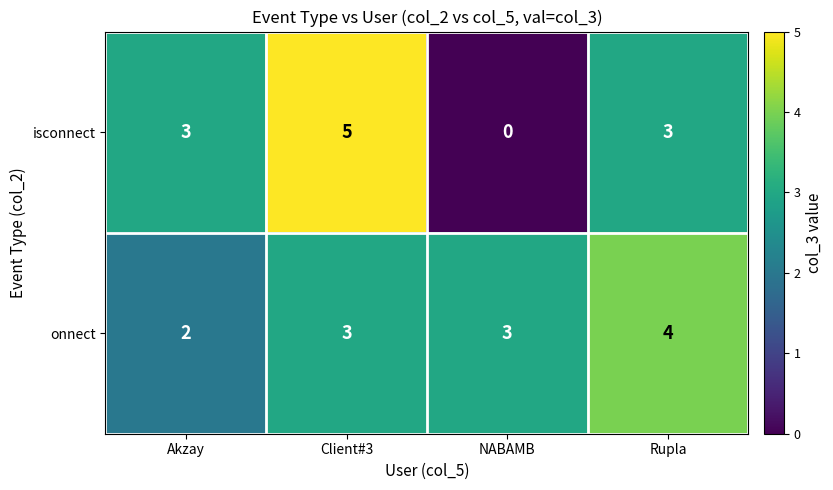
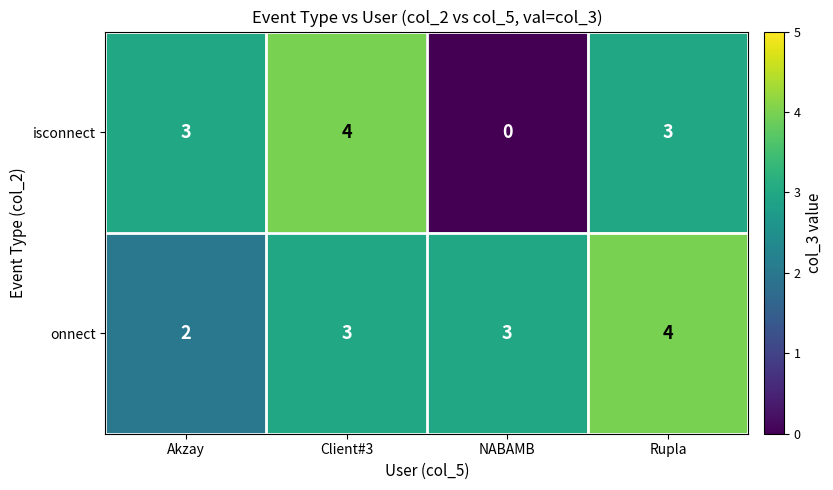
  {
    "isconnect": {
      "Akzay": 3,
-     "Client#3": 5,
+     "Client#3": 4,
      "NABAMB": 0,
      "Rupla": 3
    },
    "onnect": {
      "Akzay": 2,
      "Client#3": 3,
      "NABAMB": 3,
      "Rupla": 4
    }
  }
